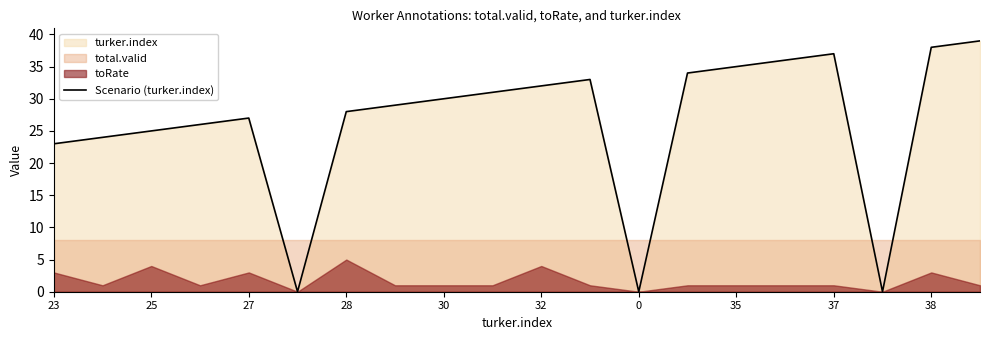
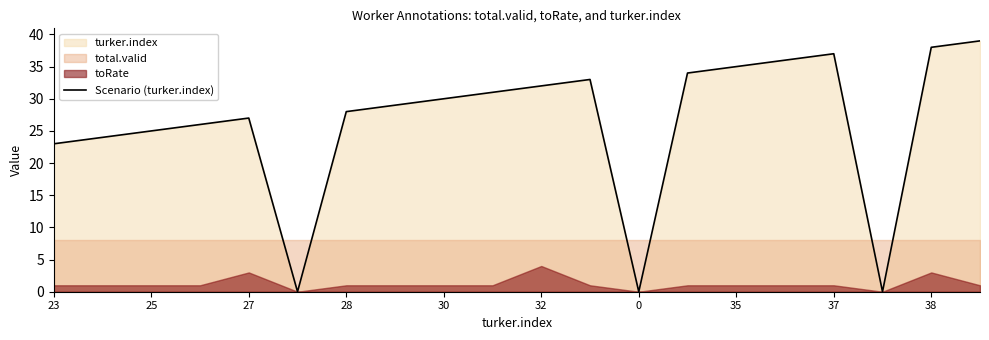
  {
    "toRate": {
-     "23": 3,
-     "25": 4,
+     "23": 1,
+     "25": 1,
      "27": 3,
-     "28": 5,
+     "28": 1,
      "30": 1,
      "32": 4,
      "35": 1,
      "37": 1,
      "38": 3
    }
  }
